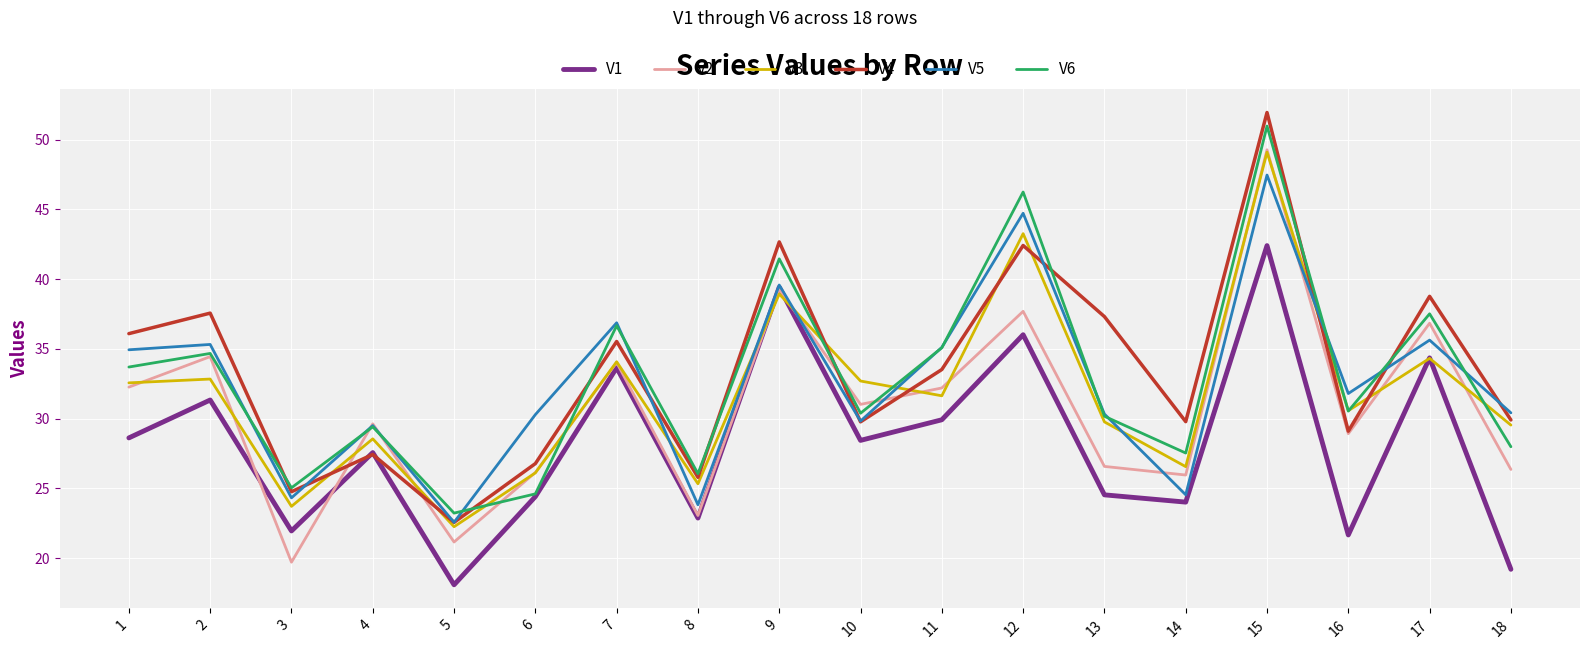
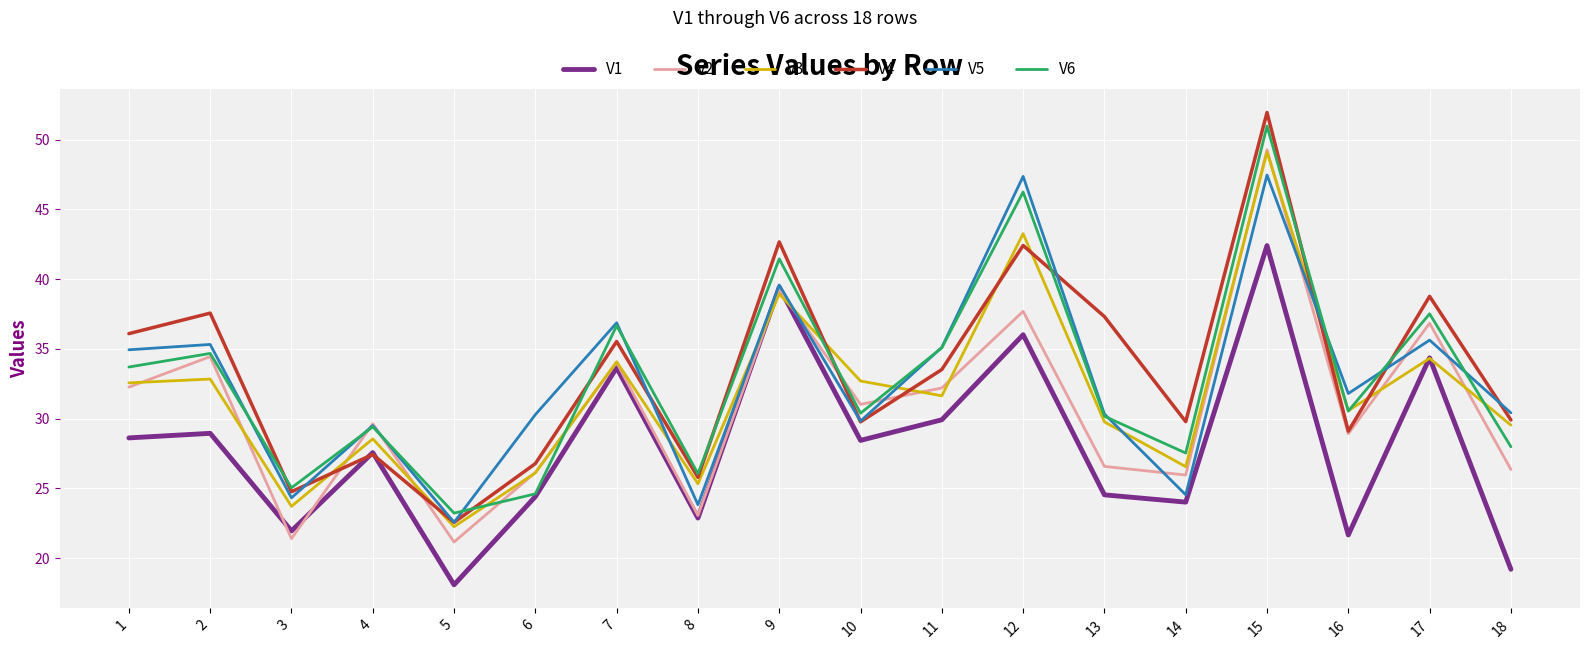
  {
    "V1": {
      "1": 28.6,
-     "2": 31.3,
+     "2": 28.9,
      "3": 21.9,
      "5": 18.1,
      "6": 24.4,
      "7": 33.6,
      "8": 22.9,
      "10": 28.4,
      "11": 29.9,
      "12": 36.0,
      "13": 24.5,
      "14": 24.0,
      "15": 42.4,
      "16": 21.7,
      "18": 19.2
    },
    "V2": {
      "1": 32.3,
      "2": 34.4,
-     "3": 19.7,
+     "3": 21.4,
      "5": 21.2,
      "8": 23.1,
      "10": 31.0,
      "11": 32.2,
      "12": 37.7,
      "13": 26.6,
      "14": 26.0,
      "17": 36.8,
      "18": 26.4
    },
    "V3": {
      "1": 32.6,
      "2": 32.8,
      "3": 23.7,
      "4": 28.6,
      "5": 22.3,
      "8": 25.3,
      "9": 38.9,
      "10": 32.7,
      "11": 31.6,
      "12": 43.3,
      "13": 29.8,
      "14": 26.6,
      "18": 29.5
    },
    "V4": {
      "1": 36.1,
      "2": 37.6,
      "3": 24.8,
      "6": 26.8,
      "7": 35.5,
      "8": 25.8,
      "9": 42.7,
      "11": 33.5,
      "12": 42.4,
      "13": 37.3,
      "14": 29.8,
      "15": 51.9,
      "17": 38.8,
      "18": 29.9
    },
    "V5": {
      "1": 34.9,
      "2": 35.3,
      "3": 24.3,
      "6": 30.3,
      "7": 36.9,
      "8": 23.8,
-     "12": 44.7,
+     "12": 47.4,
      "14": 24.5,
      "15": 47.5,
      "16": 31.8,
      "17": 35.6,
      "18": 30.4
    },
    "V6": {
      "1": 33.7,
      "2": 34.7,
      "3": 25.0,
      "5": 23.2,
      "6": 24.6,
      "7": 36.7,
      "8": 26.1,
      "9": 41.5,
      "10": 30.4,
      "12": 46.2,
      "14": 27.5,
      "15": 51.0,
      "17": 37.5,
      "18": 28.0
    }
  }
